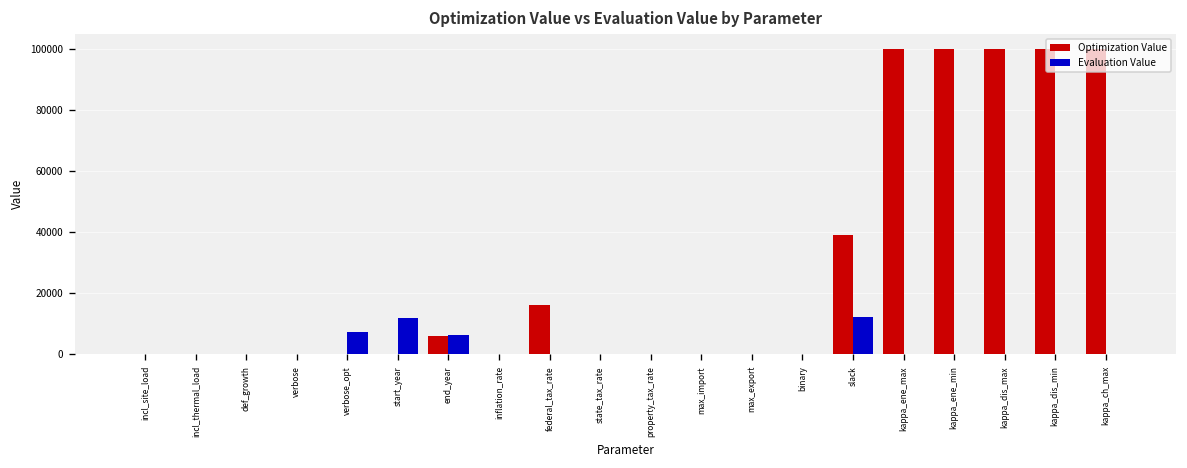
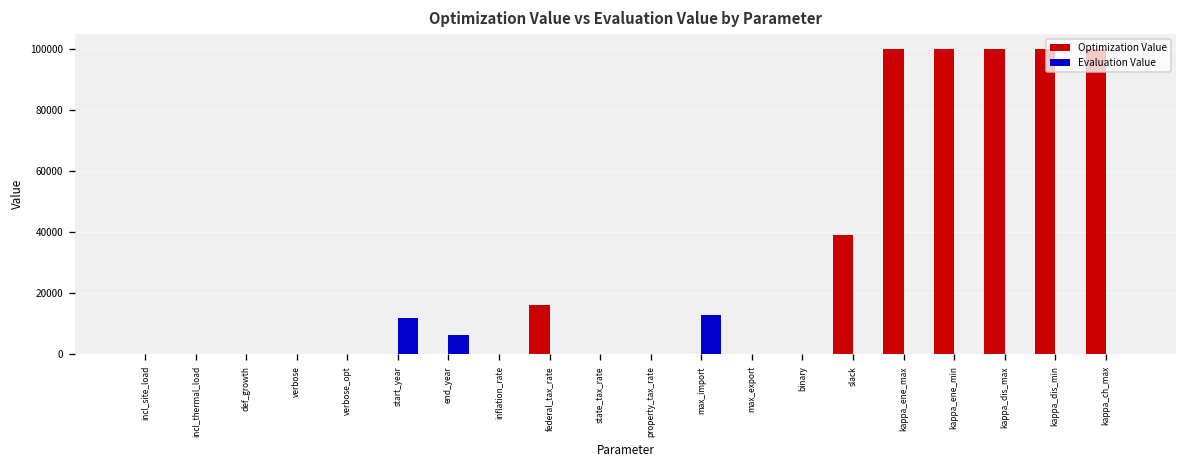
  {
    "Optimization Value": {
      "incl_thermal_load": 0,
      "verbose_opt": 0,
      "start_year": 0,
-     "end_year": 6000,
+     "end_year": 0,
      "inflation_rate": 0,
      "federal_tax_rate": 16000,
      "property_tax_rate": 0,
      "slack": 39000,
      "kappa_ene_max": 100000,
      "kappa_ene_min": 100000,
      "kappa_dis_max": 100000,
      "kappa_dis_min": 100000
    },
    "Evaluation Value": {
      "def_growth": 0,
-     "verbose_opt": 7000,
+     "verbose_opt": 0,
      "start_year": 12000,
      "end_year": 6000,
      "property_tax_rate": 0,
-     "max_import": 0,
+     "max_import": 13000,
      "max_export": 0,
      "binary": 0,
-     "slack": 12000,
+     "slack": 0,
      "kappa_ene_max": 0,
      "kappa_ene_min": 0,
      "kappa_dis_max": 0,
      "kappa_dis_min": 0,
      "kappa_ch_max": 0
    }
  }
